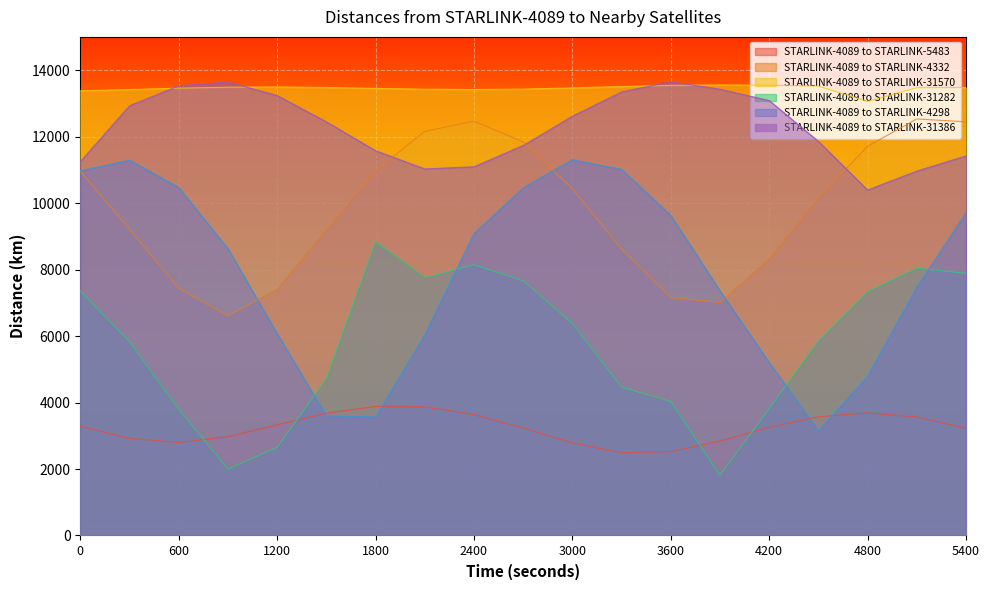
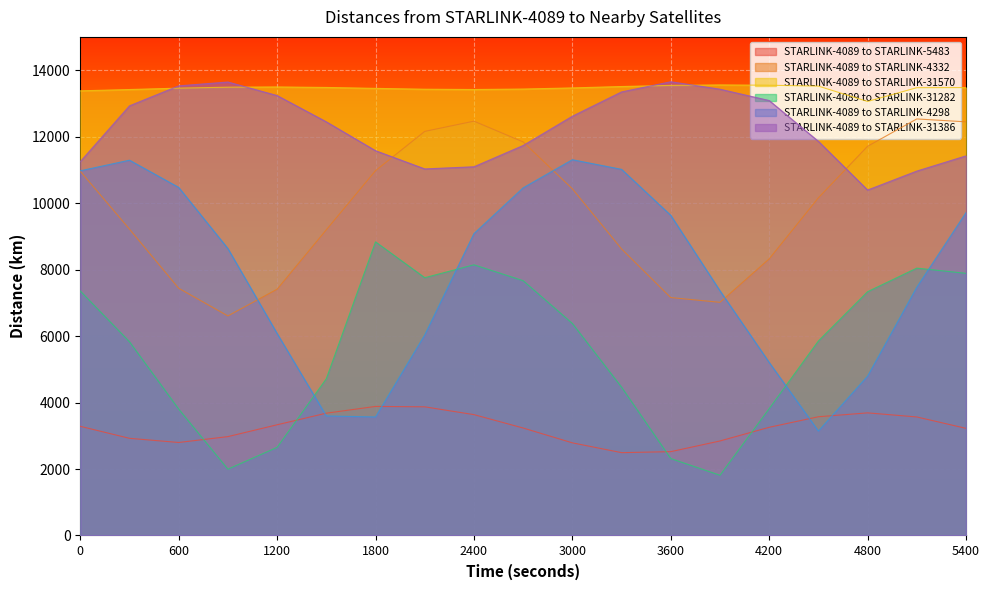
  {
    "STARLINK-4089 to STARLINK-31570": {
      "0": 13400,
      "1200": 13500,
      "1800": 13500,
      "2400": 13400,
      "3000": 13500,
      "3600": 13500,
      "5400": 13500
    },
    "STARLINK-4089 to STARLINK-31282": {
      "0": 7400,
      "600": 3800,
      "1200": 2700,
      "1800": 8800,
      "2400": 8100,
      "3000": 6400,
-     "3600": 4000,
+     "3600": 2300,
      "4200": 3800,
      "4800": 7300,
      "5400": 7900
    },
    "STARLINK-4089 to STARLINK-4298": {
      "600": 10500,
      "1200": 6100,
      "1800": 3600,
      "2400": 9100,
      "3000": 11300,
      "3600": 9600,
      "4200": 5200,
      "4800": 4800,
      "5400": 9700
    },
    "STARLINK-4089 to STARLINK-31386": {
      "0": 11200,
      "1200": 13200,
      "1800": 11600,
      "2400": 11100,
      "3000": 12600,
      "3600": 13600,
      "4800": 10400,
      "5400": 11400
    }
  }
